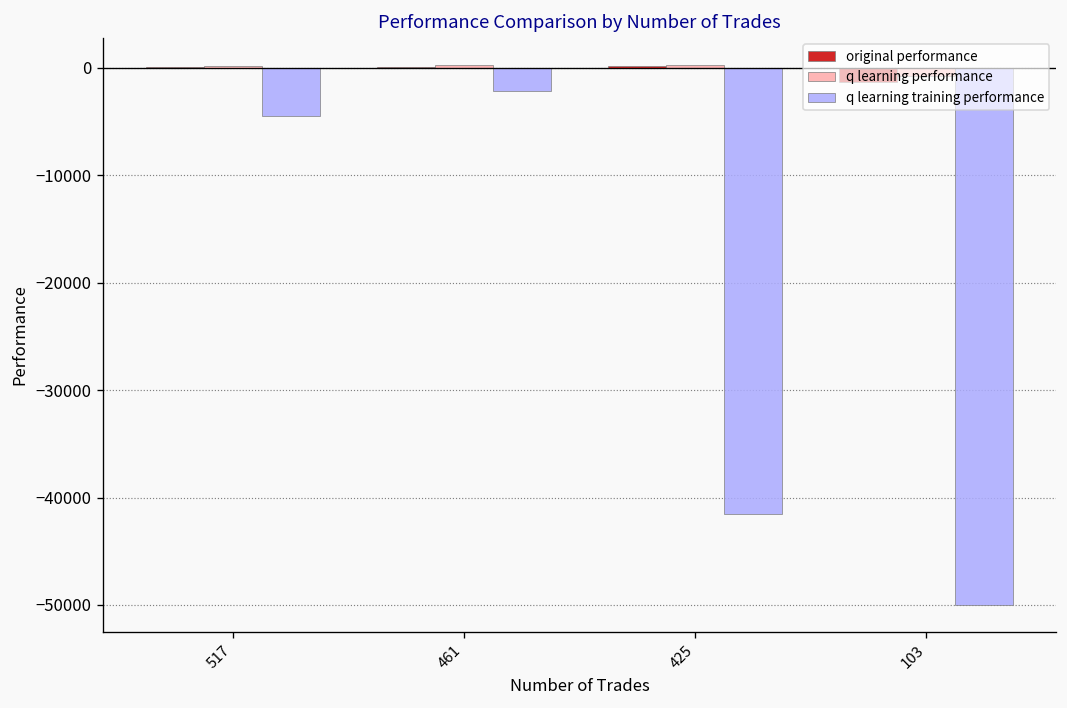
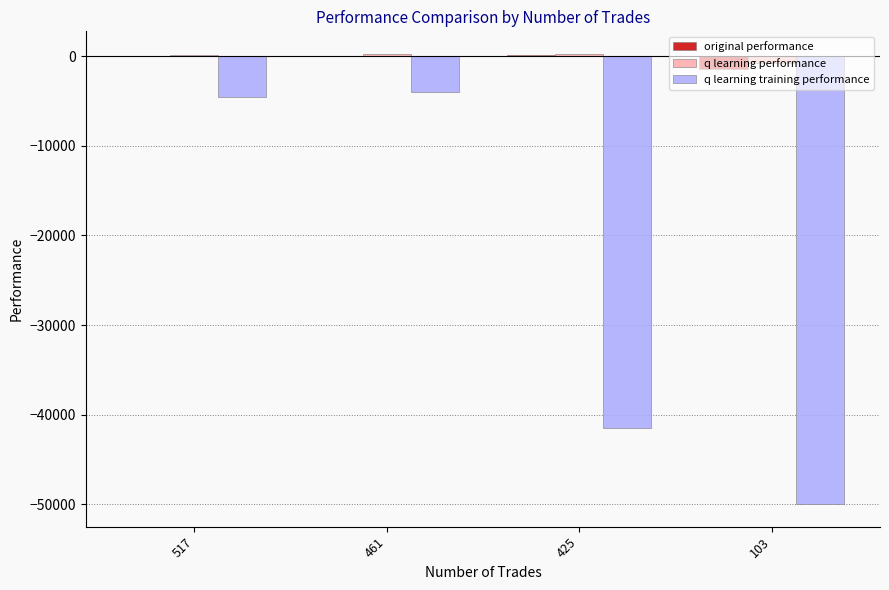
  {
    "q learning performance": {
      "425": 0
    },
    "q learning training performance": {
      "517": -4000,
-     "461": -2000,
+     "461": -4000,
      "425": -42000,
      "103": -50000
    }
  }
